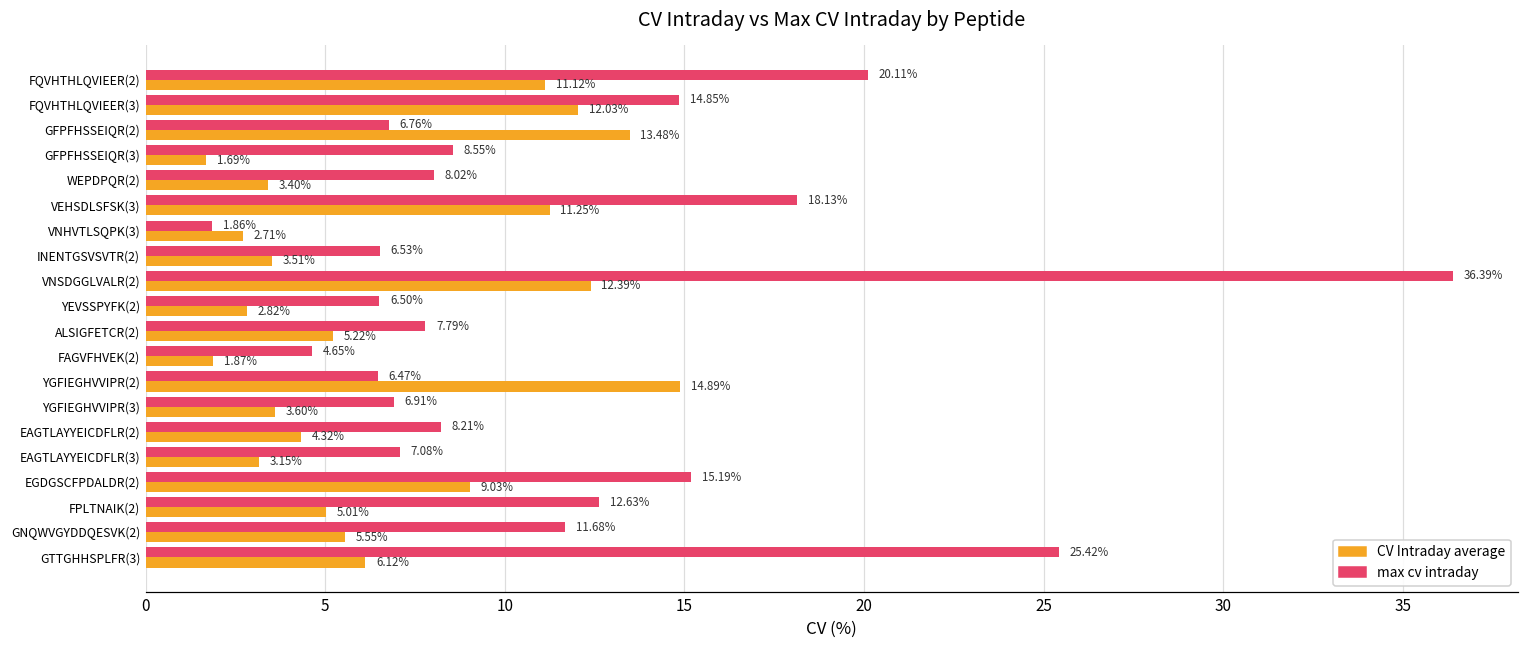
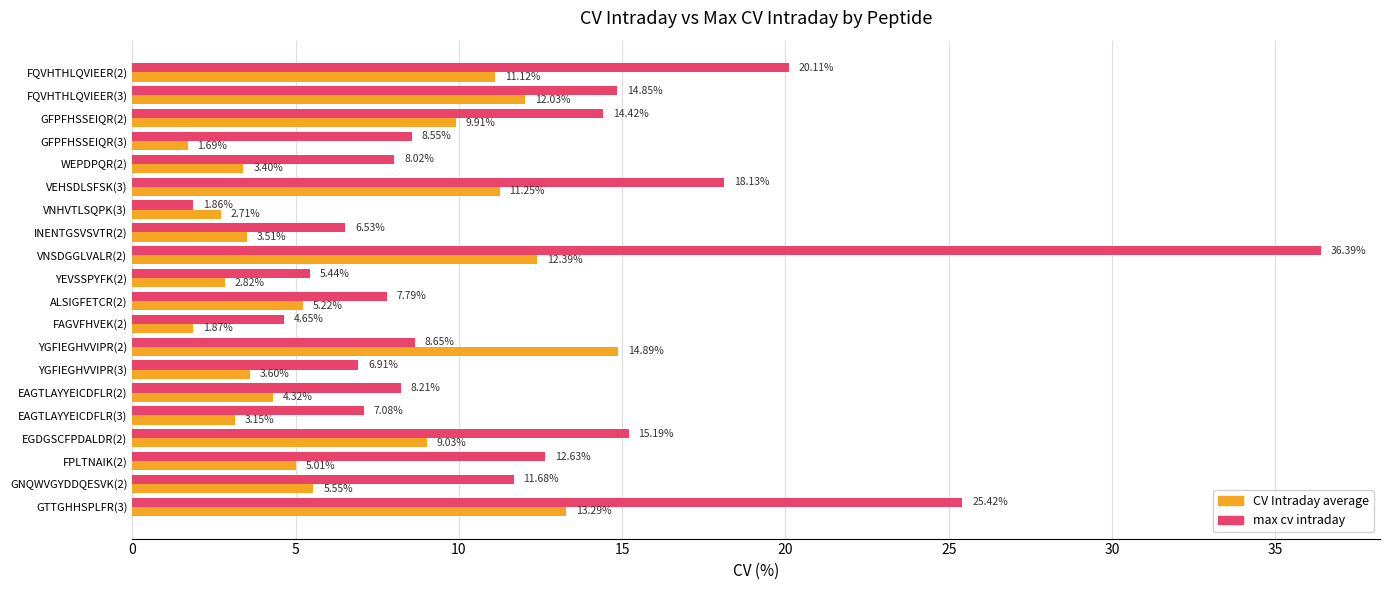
  {
    "CV Intraday average": {
      "FQVHTHLQVIEER(2)": "11.12%",
      "FQVHTHLQVIEER(3)": "12.03%",
-     "GFPFHSSEIQR(2)": "13.48%",
+     "GFPFHSSEIQR(2)": "9.91%",
      "GFPFHSSEIQR(3)": "1.69%",
      "WEPDPQR(2)": "3.40%",
      "VEHSDLSFSK(3)": "11.25%",
      "VNHVTLSQPK(3)": "2.71%",
      "INENTGSVSVTR(2)": "3.51%",
      "VNSDGGLVALR(2)": "12.39%",
      "YEVSSPYFK(2)": "2.82%",
      "ALSIGFETCR(2)": "5.22%",
      "FAGVFHVEK(2)": "1.87%",
      "YGFIEGHVVIPR(2)": "14.89%",
      "YGFIEGHVVIPR(3)": "3.60%",
      "EAGTLAYYEICDFLR(2)": "4.32%",
      "EAGTLAYYEICDFLR(3)": "3.15%",
      "EGDGSCFPDALDR(2)": "9.03%",
      "FPLTNAIK(2)": "5.01%",
      "GNQWVGYDDQESVK(2)": "5.55%",
-     "GTTGHHSPLFR(3)": "6.12%"
+     "GTTGHHSPLFR(3)": "13.29%"
    },
    "max cv intraday": {
      "FQVHTHLQVIEER(2)": "20.11%",
      "FQVHTHLQVIEER(3)": "14.85%",
-     "GFPFHSSEIQR(2)": "6.76%",
+     "GFPFHSSEIQR(2)": "14.42%",
      "GFPFHSSEIQR(3)": "8.55%",
      "WEPDPQR(2)": "8.02%",
      "VEHSDLSFSK(3)": "18.13%",
      "VNHVTLSQPK(3)": "1.86%",
      "INENTGSVSVTR(2)": "6.53%",
      "VNSDGGLVALR(2)": "36.39%",
-     "YEVSSPYFK(2)": "6.50%",
+     "YEVSSPYFK(2)": "5.44%",
      "ALSIGFETCR(2)": "7.79%",
      "FAGVFHVEK(2)": "4.65%",
-     "YGFIEGHVVIPR(2)": "6.47%",
+     "YGFIEGHVVIPR(2)": "8.65%",
      "YGFIEGHVVIPR(3)": "6.91%",
      "EAGTLAYYEICDFLR(2)": "8.21%",
      "EAGTLAYYEICDFLR(3)": "7.08%",
      "EGDGSCFPDALDR(2)": "15.19%",
      "FPLTNAIK(2)": "12.63%",
      "GNQWVGYDDQESVK(2)": "11.68%",
      "GTTGHHSPLFR(3)": "25.42%"
    }
  }
